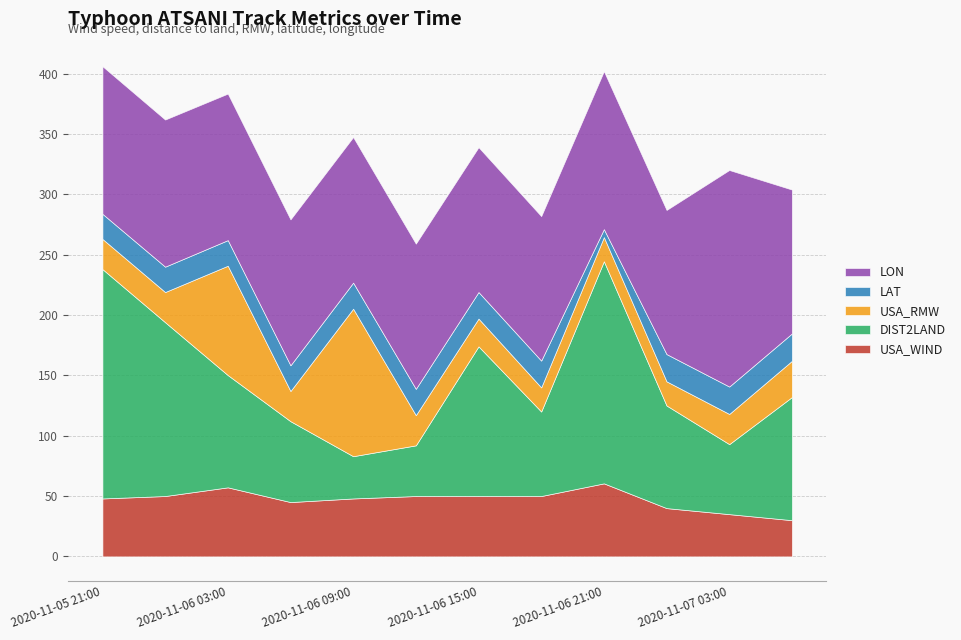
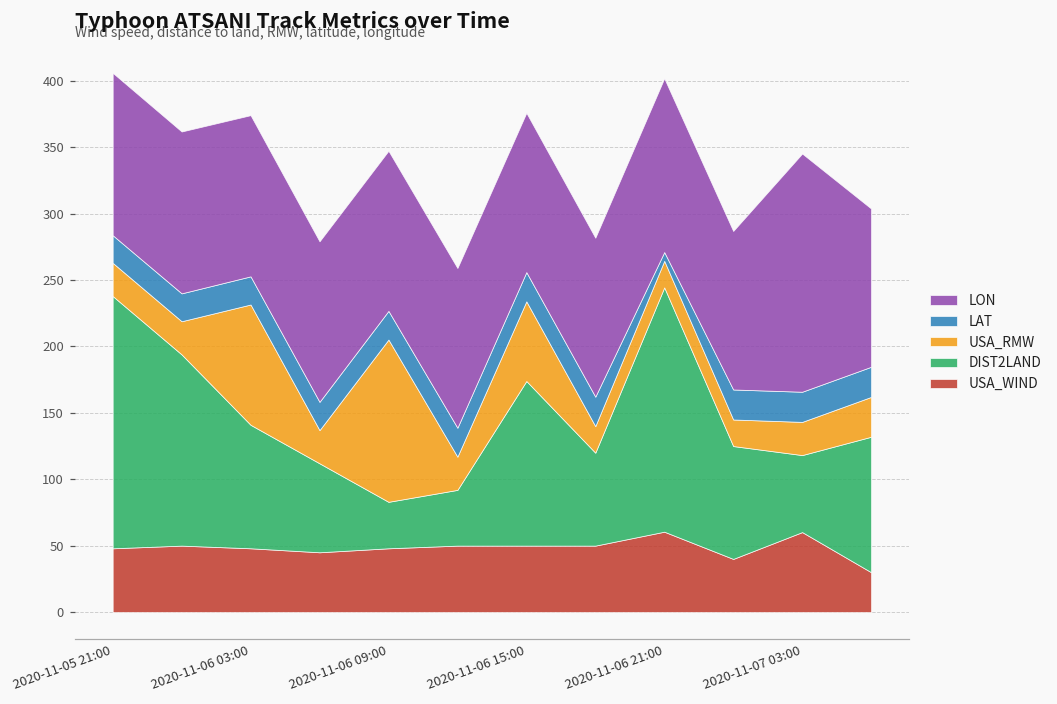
  {
    "USA_WIND": {
      "2020-11-05 21:00": 48,
-     "2020-11-06 03:00": 57,
+     "2020-11-06 03:00": 48,
      "2020-11-06 09:00": 48,
      "2020-11-06 15:00": 50,
      "2020-11-06 21:00": 61,
-     "2020-11-07 03:00": 35
+     "2020-11-07 03:00": 60
    },
    "DIST2LAND": {
      "2020-11-05 21:00": 190,
      "2020-11-06 03:00": 93,
      "2020-11-06 09:00": 35,
      "2020-11-06 15:00": 124,
      "2020-11-06 21:00": 184,
      "2020-11-07 03:00": 58
    },
    "USA_RMW": {
      "2020-11-05 21:00": 25,
      "2020-11-06 03:00": 91,
      "2020-11-06 09:00": 122,
-     "2020-11-06 15:00": 23,
+     "2020-11-06 15:00": 60,
      "2020-11-06 21:00": 20,
      "2020-11-07 03:00": 25
    },
    "LAT": {
      "2020-11-05 21:00": 21,
      "2020-11-06 03:00": 21,
      "2020-11-06 09:00": 22,
      "2020-11-06 15:00": 22,
      "2020-11-06 21:00": 7,
      "2020-11-07 03:00": 23
    },
    "LON": {
      "2020-11-05 21:00": 122,
      "2020-11-06 03:00": 121,
      "2020-11-06 09:00": 121,
      "2020-11-06 15:00": 120,
      "2020-11-06 21:00": 131,
      "2020-11-07 03:00": 179
    }
  }
